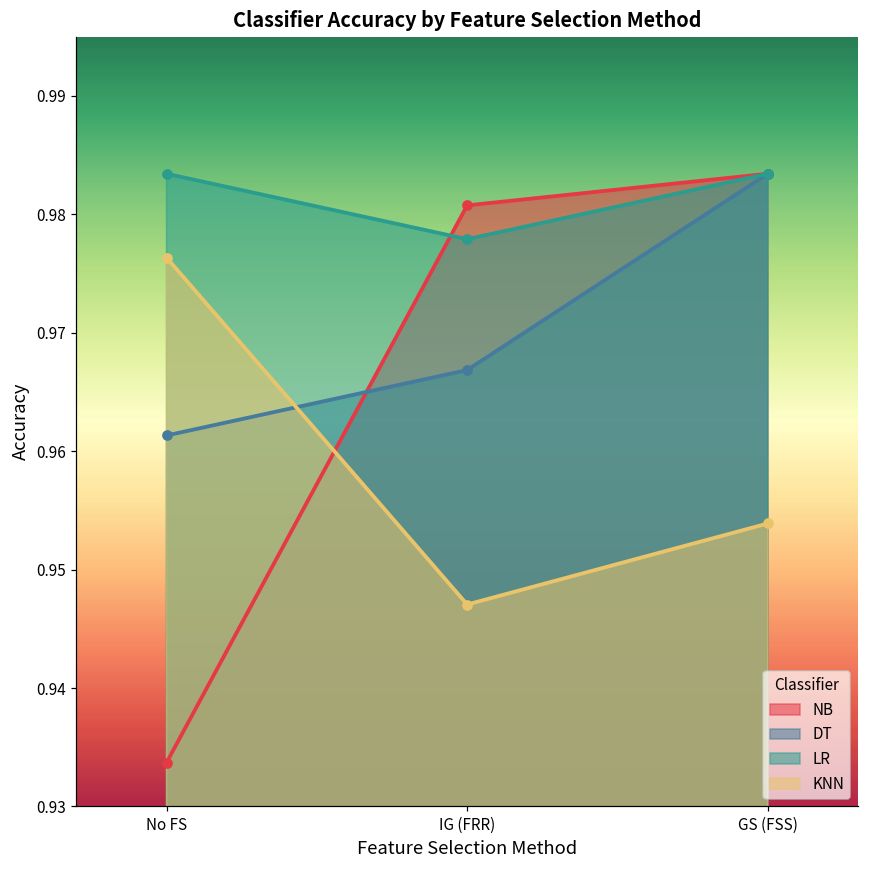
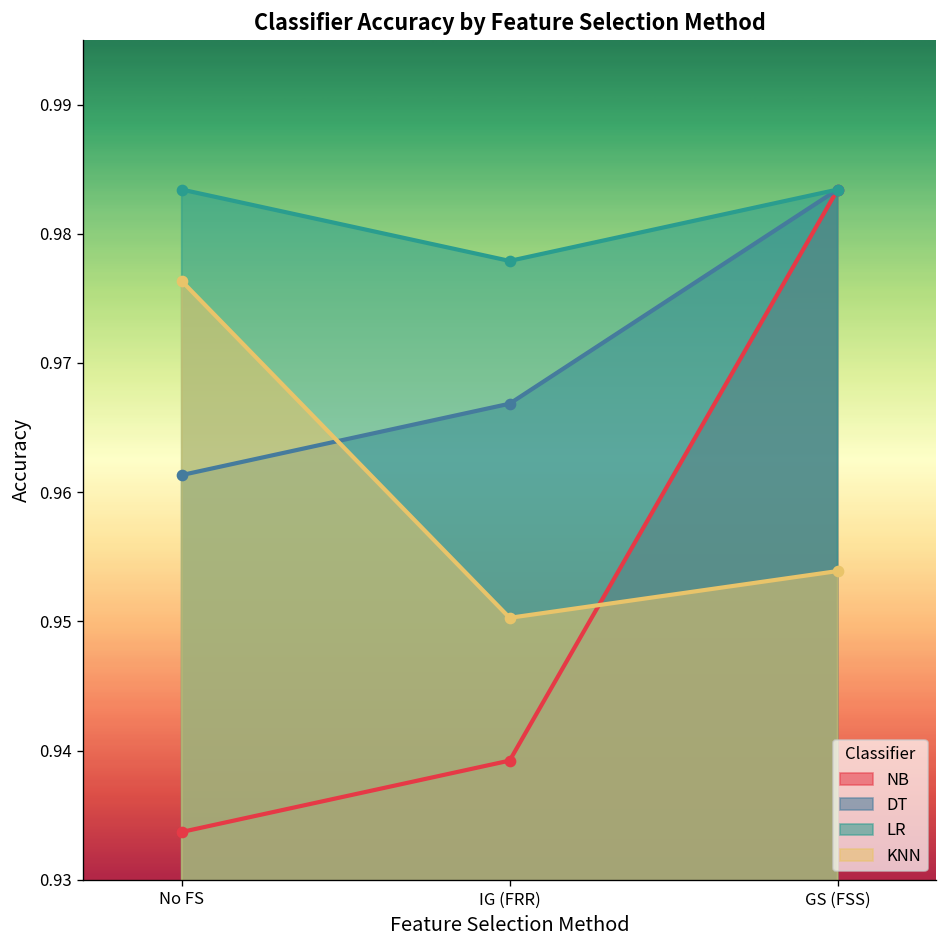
  {
    "NB": {
      "No FS": 0.9337,
-     "IG (FRR)": 0.9808
+     "IG (FRR)": 0.9392
    },
    "KNN": {
      "No FS": 0.9763,
-     "IG (FRR)": 0.9471,
+     "IG (FRR)": 0.9503,
      "GS (FSS)": 0.9539
    }
  }
